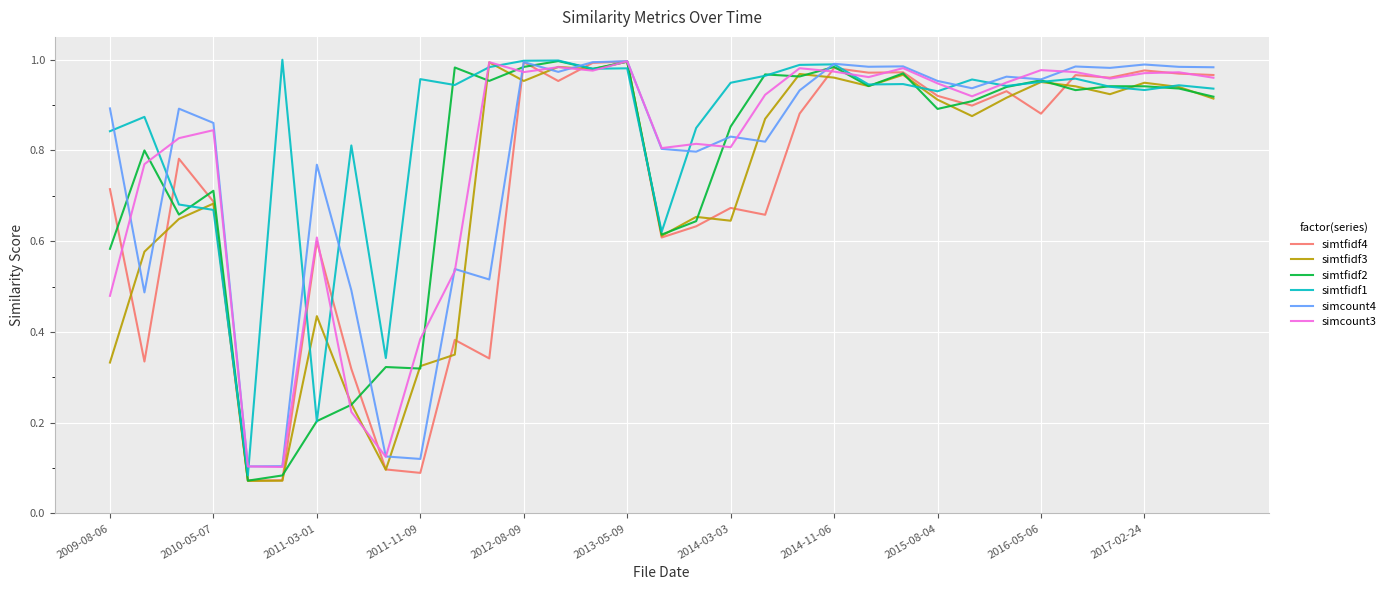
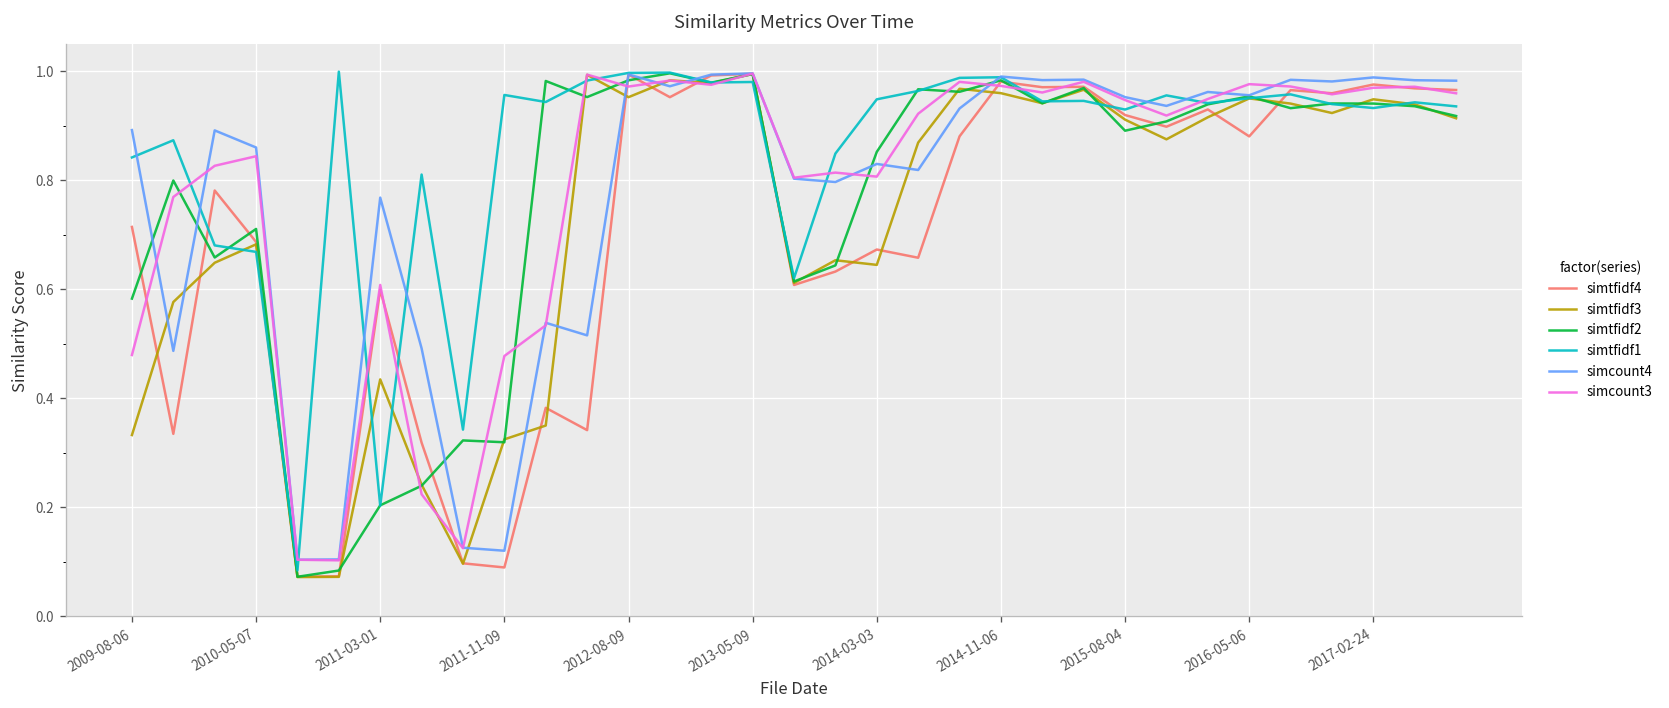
  {
    "simtfidf4": {
      "2009-08-06": 0.71,
      "2011-03-01": 0.60,
      "2011-11-09": 0.09,
      "2014-03-03": 0.67,
      "2015-08-04": 0.92,
      "2016-05-06": 0.88,
      "2017-02-24": 0.98
    },
    "simtfidf3": {
      "2009-08-06": 0.33,
      "2011-03-01": 0.43,
      "2012-08-09": 0.95,
      "2014-03-03": 0.64,
      "2014-11-06": 0.96,
      "2015-08-04": 0.91,
      "2017-02-24": 0.95
    },
    "simtfidf2": {
      "2009-08-06": 0.58,
      "2010-05-07": 0.71,
      "2012-08-09": 0.98,
      "2014-03-03": 0.85,
      "2015-08-04": 0.89,
      "2017-02-24": 0.94
    },
    "simtfidf1": {
      "2009-08-06": 0.84,
      "2010-05-07": 0.67,
      "2011-11-09": 0.96,
      "2013-05-09": 0.98,
      "2014-03-03": 0.95,
      "2015-08-04": 0.93,
      "2017-02-24": 0.93
    },
    "simcount4": {
      "2009-08-06": 0.89,
      "2010-05-07": 0.86,
      "2011-03-01": 0.77,
      "2011-11-09": 0.12,
      "2014-03-03": 0.83,
      "2017-02-24": 0.99
    },
    "simcount3": {
      "2009-08-06": 0.48,
      "2010-05-07": 0.84,
      "2011-03-01": 0.61,
-     "2011-11-09": 0.38,
+     "2011-11-09": 0.48,
      "2012-08-09": 0.97,
      "2014-03-03": 0.81,
      "2014-11-06": 0.97,
      "2016-05-06": 0.98,
      "2017-02-24": 0.97
    }
  }
